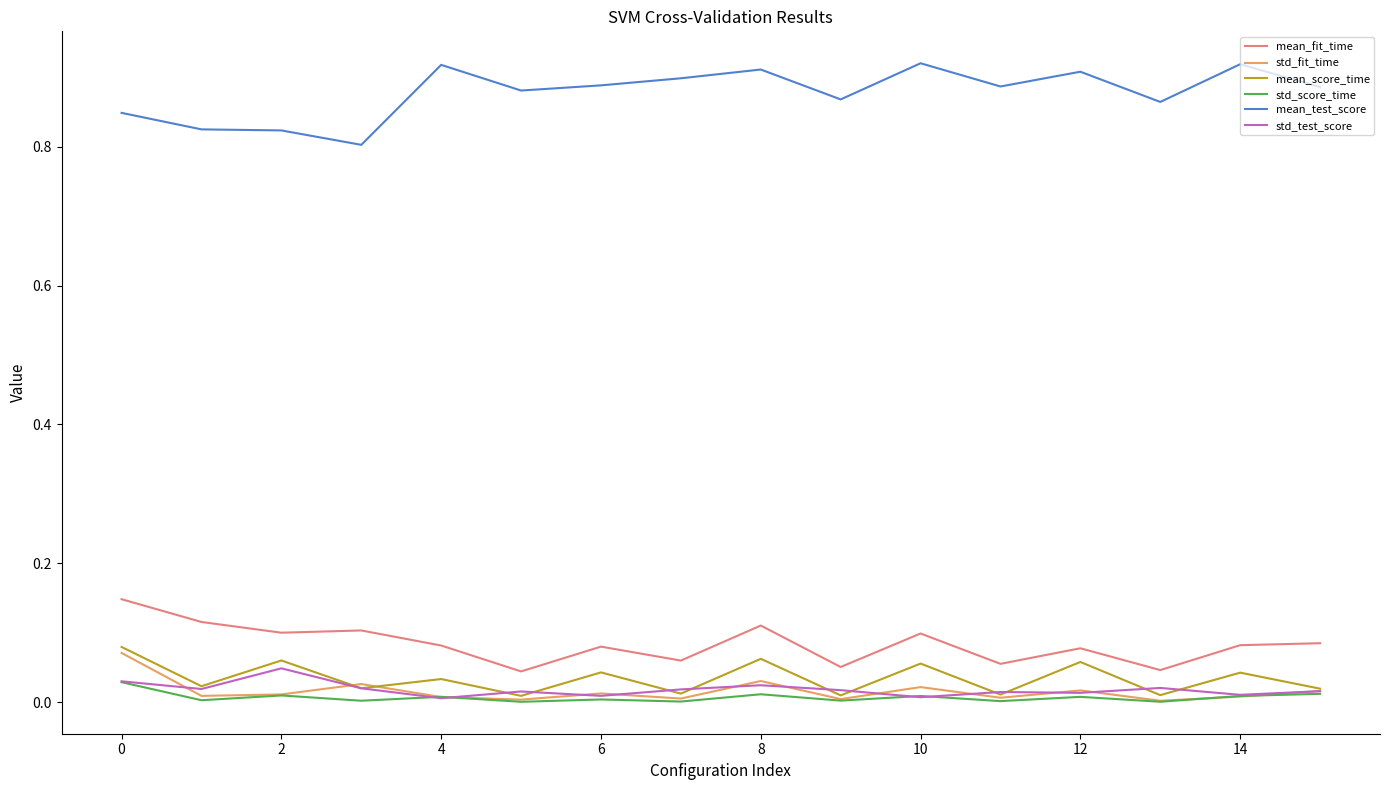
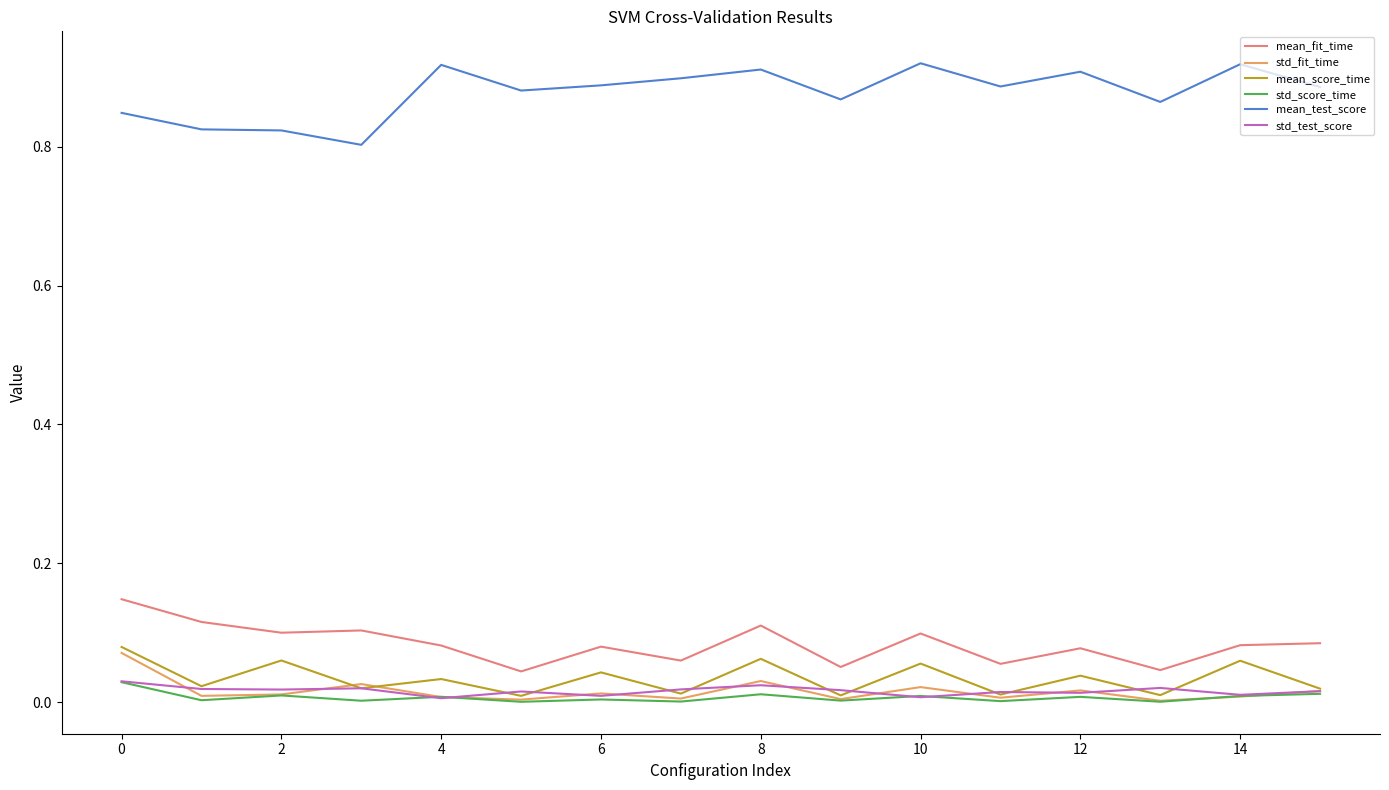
  {
    "mean_score_time": {
      "0": 0.08,
      "2": 0.06,
      "4": 0.03,
      "6": 0.04,
      "8": 0.06,
      "10": 0.06,
-     "12": 0.06,
-     "14": 0.04
+     "12": 0.04,
+     "14": 0.06
    },
    "std_score_time": {
      "6": 0.00,
      "8": 0.01,
      "12": 0.01
    },
    "mean_test_score": {
      "0": 0.85,
      "2": 0.82,
      "4": 0.92,
      "6": 0.89,
      "8": 0.91,
      "10": 0.92,
      "12": 0.91,
      "14": 0.92
    },
    "std_test_score": {
-     "2": 0.05,
+     "2": 0.02,
      "8": 0.02
    }
  }
